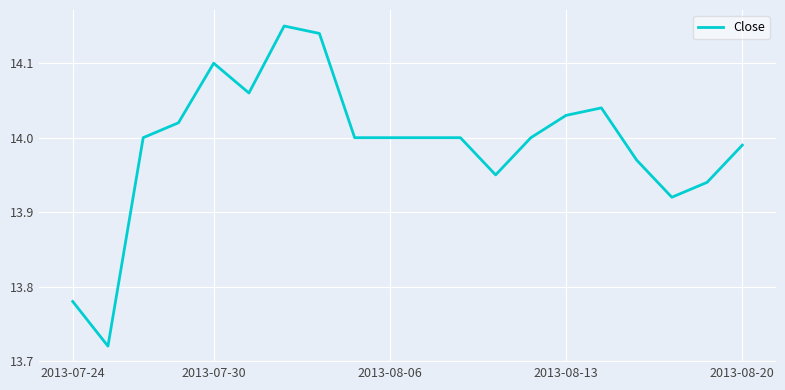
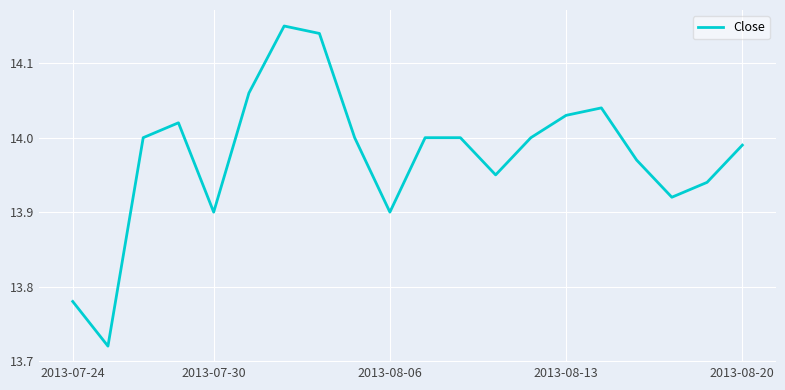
  {
    "2013-07-24": 13.78,
-   "2013-07-30": 14.1,
-   "2013-08-06": 14.0,
+   "2013-07-30": 13.9,
+   "2013-08-06": 13.9,
    "2013-08-13": 14.03,
    "2013-08-20": 13.99
  }
